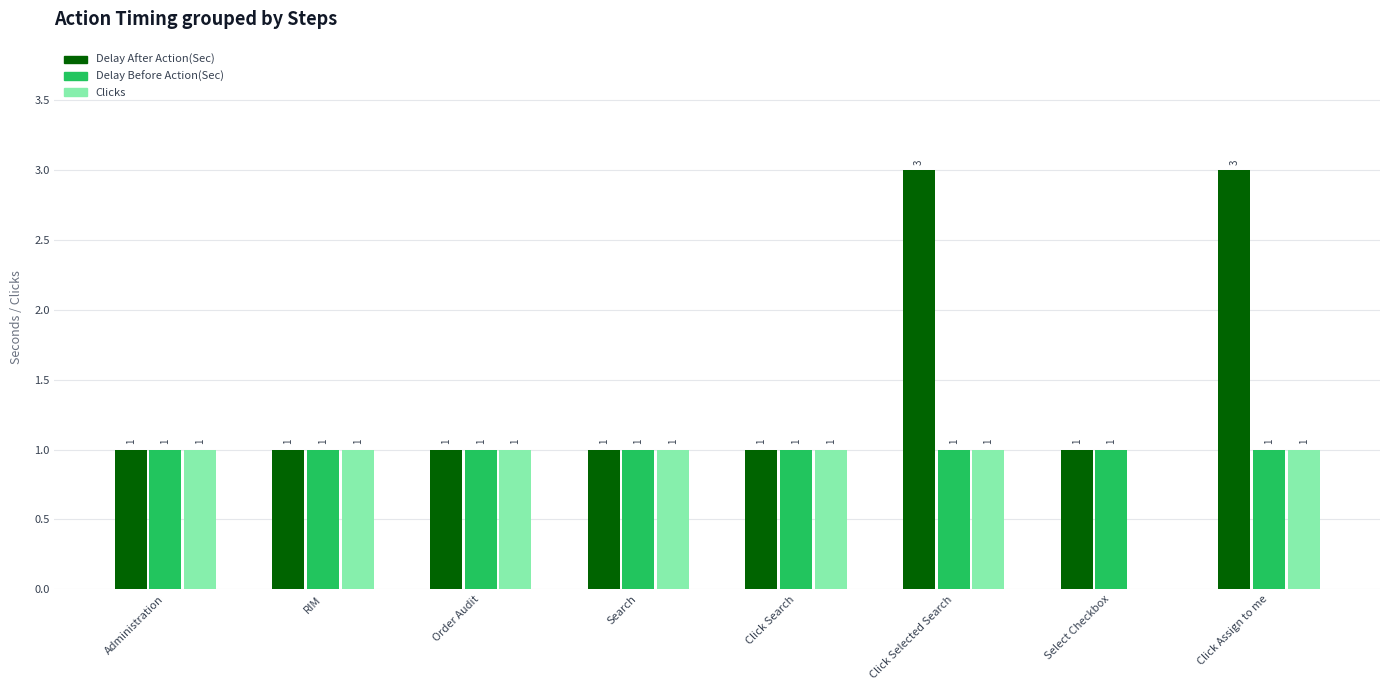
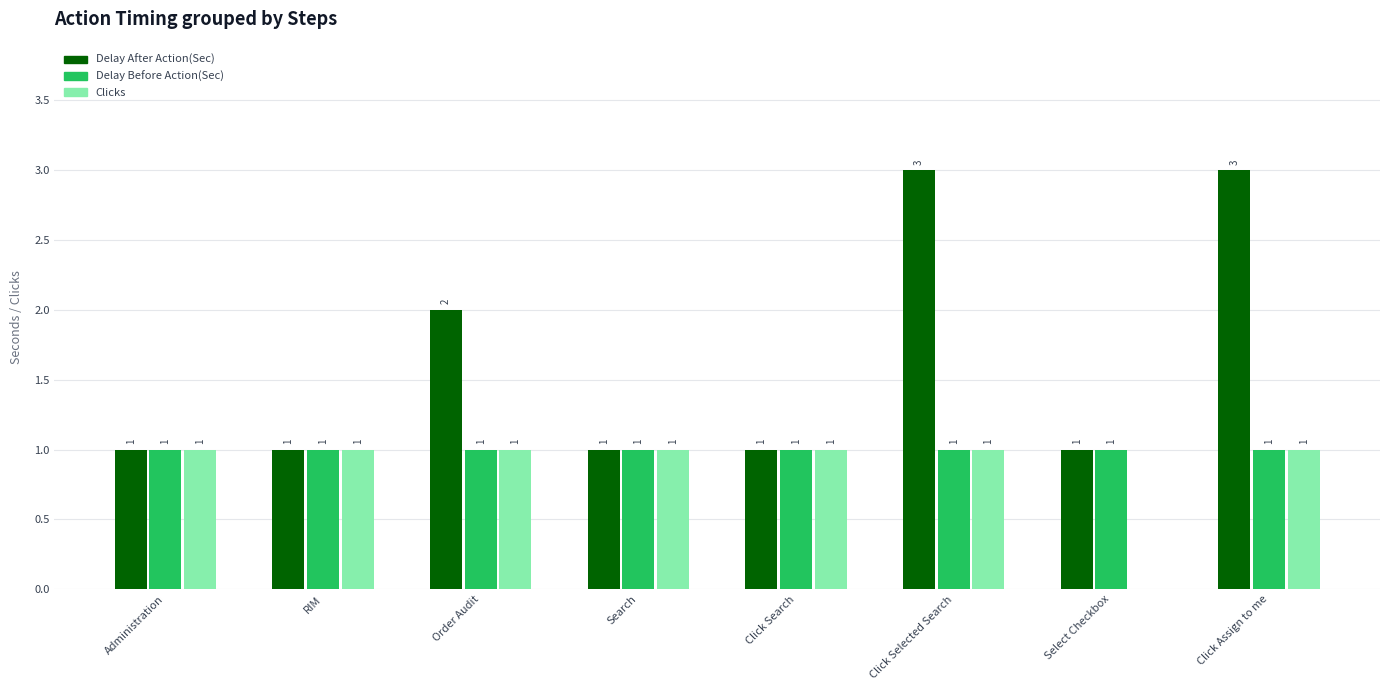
  {
    "Delay After Action(Sec)": {
      "Administration": 1,
      "RIM": 1,
-     "Order Audit": 1,
+     "Order Audit": 2,
      "Search": 1,
      "Click Search": 1,
      "Click Selected Search": 3,
      "Select Checkbox": 1,
      "Click Assign to me": 3
    },
    "Delay Before Action(Sec)": {
      "Administration": 1,
      "RIM": 1,
      "Order Audit": 1,
      "Search": 1,
      "Click Search": 1,
      "Click Selected Search": 1,
      "Select Checkbox": 1,
      "Click Assign to me": 1
    },
    "Clicks": {
      "Administration": 1,
      "RIM": 1,
      "Order Audit": 1,
      "Search": 1,
      "Click Search": 1,
      "Click Selected Search": 1,
      "Click Assign to me": 1
    }
  }
